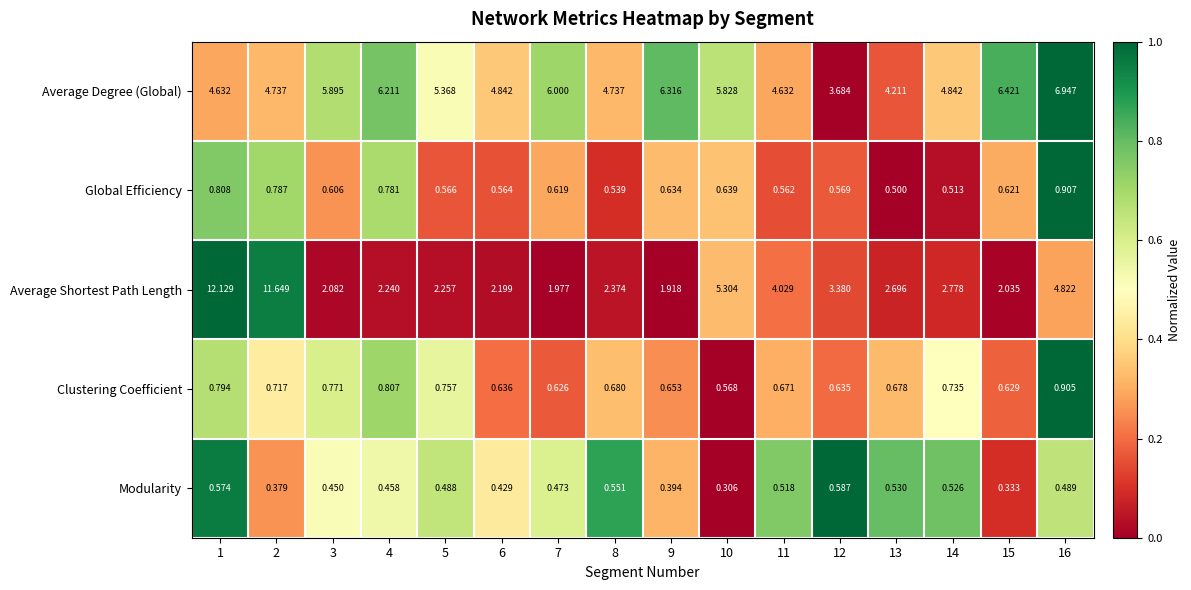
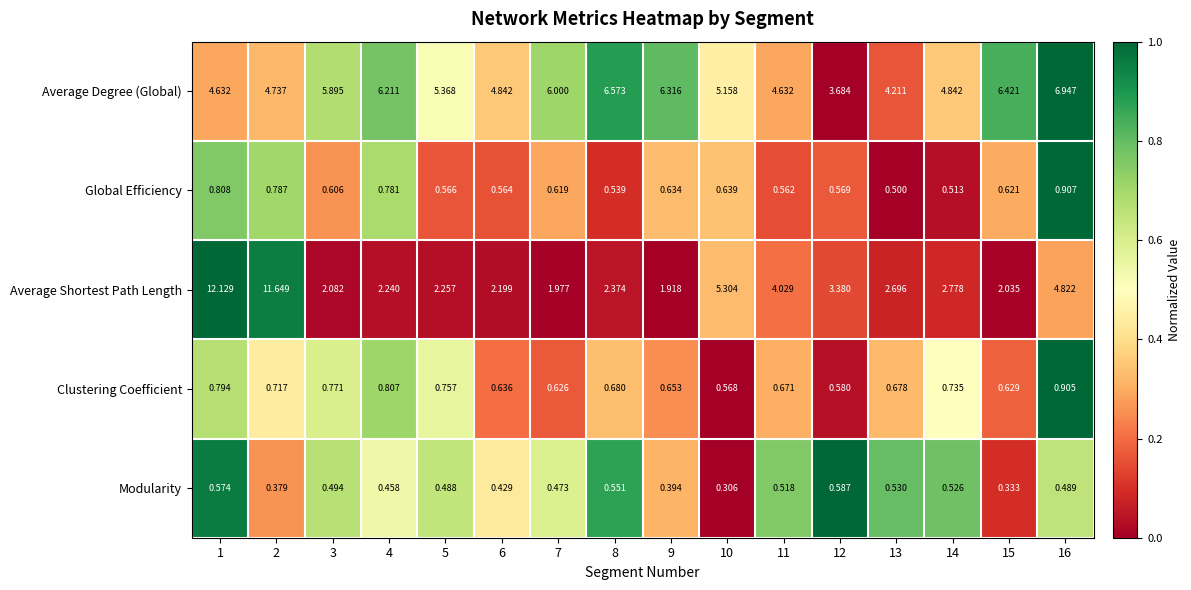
  {
    "Average Degree (Global)": {
      "1": 4.632,
      "2": 4.737,
      "3": 5.895,
      "4": 6.211,
      "5": 5.368,
      "6": 4.842,
      "7": 6.000,
-     "8": 4.737,
+     "8": 6.573,
      "9": 6.316,
-     "10": 5.828,
+     "10": 5.158,
      "11": 4.632,
      "12": 3.684,
      "13": 4.211,
      "14": 4.842,
      "15": 6.421,
      "16": 6.947
    },
    "Global Efficiency": {
      "1": 0.808,
      "2": 0.787,
      "3": 0.606,
      "4": 0.781,
      "5": 0.566,
      "6": 0.564,
      "7": 0.619,
      "8": 0.539,
      "9": 0.634,
      "10": 0.639,
      "11": 0.562,
      "12": 0.569,
      "13": 0.500,
      "14": 0.513,
      "15": 0.621,
      "16": 0.907
    },
    "Average Shortest Path Length": {
      "1": 12.129,
      "2": 11.649,
      "3": 2.082,
      "4": 2.240,
      "5": 2.257,
      "6": 2.199,
      "7": 1.977,
      "8": 2.374,
      "9": 1.918,
      "10": 5.304,
      "11": 4.029,
      "12": 3.380,
      "13": 2.696,
      "14": 2.778,
      "15": 2.035,
      "16": 4.822
    },
    "Clustering Coefficient": {
      "1": 0.794,
      "2": 0.717,
      "3": 0.771,
      "4": 0.807,
      "5": 0.757,
      "6": 0.636,
      "7": 0.626,
      "8": 0.680,
      "9": 0.653,
      "10": 0.568,
      "11": 0.671,
-     "12": 0.635,
+     "12": 0.580,
      "13": 0.678,
      "14": 0.735,
      "15": 0.629,
      "16": 0.905
    },
    "Modularity": {
      "1": 0.574,
      "2": 0.379,
-     "3": 0.450,
+     "3": 0.494,
      "4": 0.458,
      "5": 0.488,
      "6": 0.429,
      "7": 0.473,
      "8": 0.551,
      "9": 0.394,
      "10": 0.306,
      "11": 0.518,
      "12": 0.587,
      "13": 0.530,
      "14": 0.526,
      "15": 0.333,
      "16": 0.489
    }
  }
